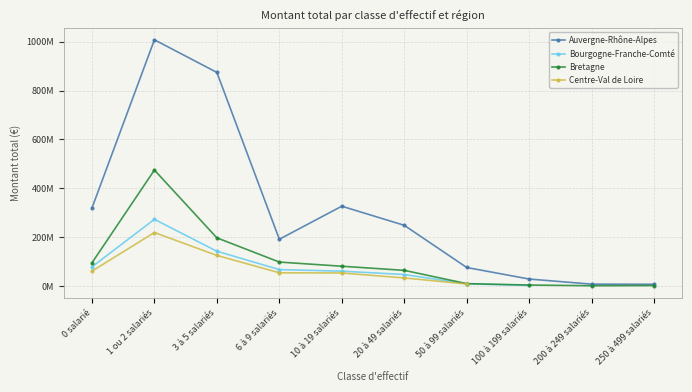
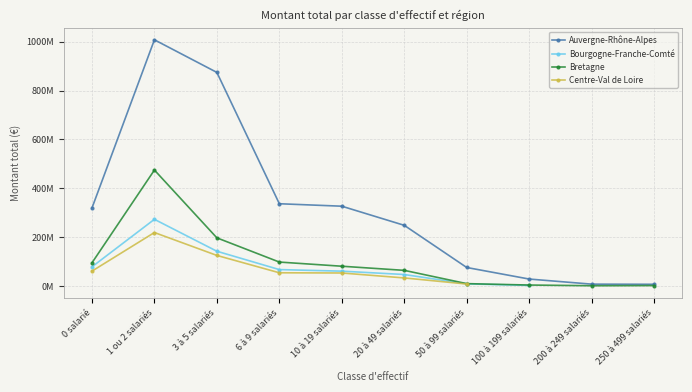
  {
    "Auvergne-Rhône-Alpes": {
      "0 salarié": 320000000,
      "1 ou 2 salariés": 1010000000,
      "3 à 5 salariés": 870000000,
-     "6 à 9 salariés": 190000000,
+     "6 à 9 salariés": 340000000,
      "10 à 19 salariés": 330000000,
      "20 à 49 salariés": 250000000,
      "50 à 99 salariés": 80000000,
      "100 à 199 salariés": 30000000
    },
    "Bourgogne-Franche-Comté": {
      "0 salarié": 80000000,
      "1 ou 2 salariés": 270000000,
      "3 à 5 salariés": 140000000,
      "6 à 9 salariés": 70000000,
      "20 à 49 salariés": 50000000
    },
    "Bretagne": {
      "0 salarié": 90000000,
      "1 ou 2 salariés": 470000000,
      "3 à 5 salariés": 200000000,
      "6 à 9 salariés": 100000000,
      "10 à 19 salariés": 80000000,
      "20 à 49 salariés": 60000000
    },
    "Centre-Val de Loire": {
      "0 salarié": 60000000,
      "1 ou 2 salariés": 220000000,
      "3 à 5 salariés": 130000000,
      "6 à 9 salariés": 50000000,
      "20 à 49 salariés": 30000000
    }
  }
